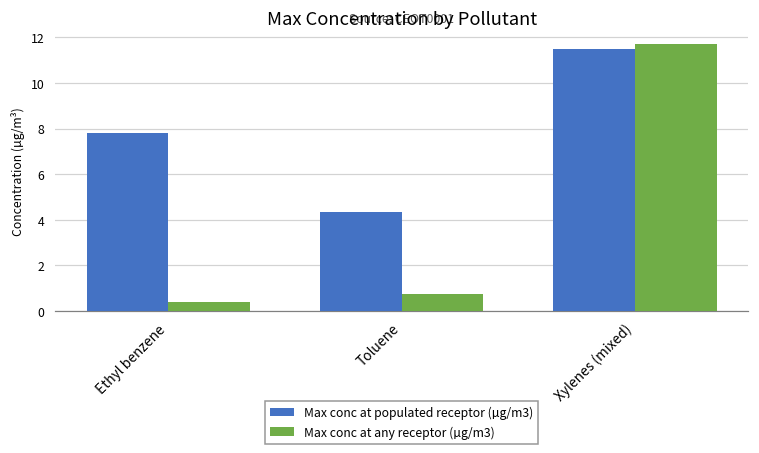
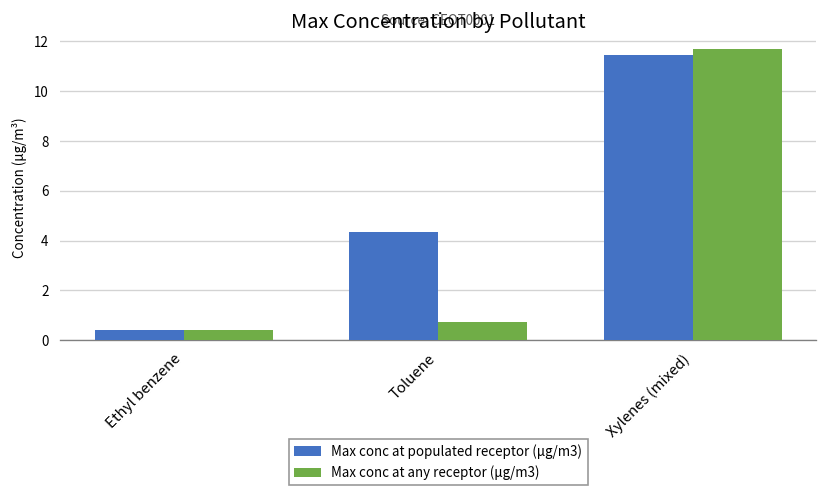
  {
    "Max conc at populated receptor (µg/m3)": {
-     "Ethyl benzene": 7.8,
+     "Ethyl benzene": 0.4,
      "Toluene": 4.3,
      "Xylenes (mixed)": 11.5
    },
    "Max conc at any receptor (µg/m3)": {
      "Ethyl benzene": 0.4,
      "Toluene": 0.7,
      "Xylenes (mixed)": 11.7
    }
  }
